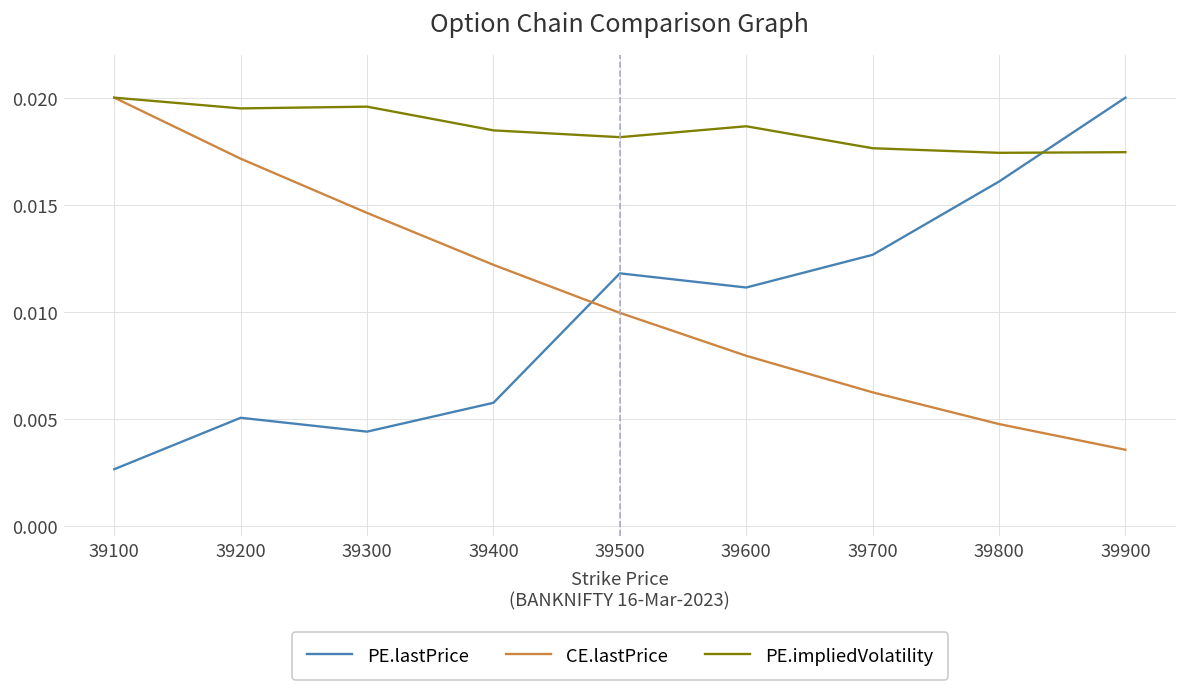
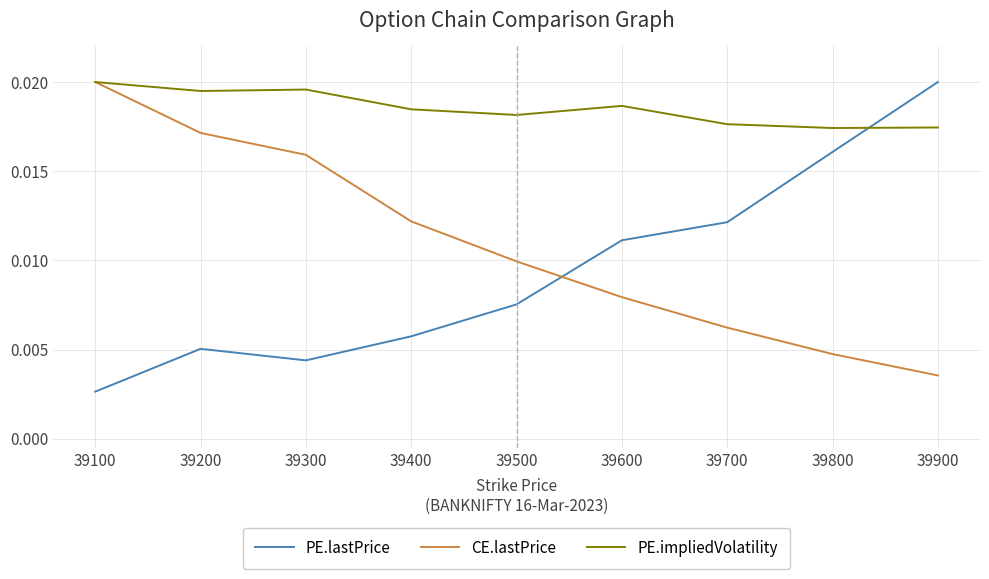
  {
    "PE.lastPrice": {
      "39100": 0.0026,
      "39200": 0.0050,
      "39300": 0.0044,
      "39400": 0.0057,
-     "39500": 0.0118,
+     "39500": 0.0075,
      "39600": 0.0111,
-     "39700": 0.0127,
+     "39700": 0.0121,
      "39800": 0.0161,
      "39900": 0.0200
    },
    "CE.lastPrice": {
      "39200": 0.0171,
-     "39300": 0.0146,
+     "39300": 0.0159,
      "39400": 0.0122,
      "39500": 0.0099,
      "39600": 0.0079,
      "39700": 0.0062,
      "39800": 0.0047,
      "39900": 0.0035
    },
    "PE.impliedVolatility": {
      "39200": 0.0195,
      "39300": 0.0196,
      "39400": 0.0185,
      "39500": 0.0182,
      "39600": 0.0187,
      "39700": 0.0176,
      "39800": 0.0174,
      "39900": 0.0175
    }
  }
